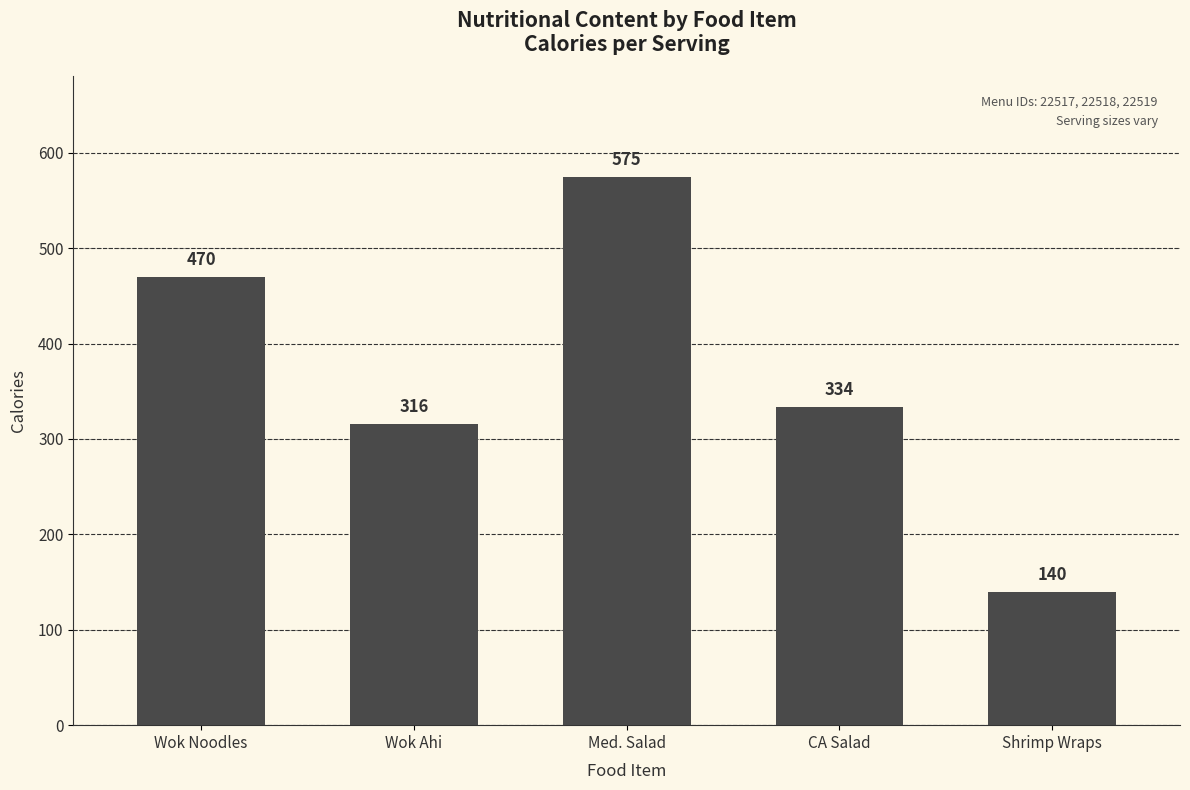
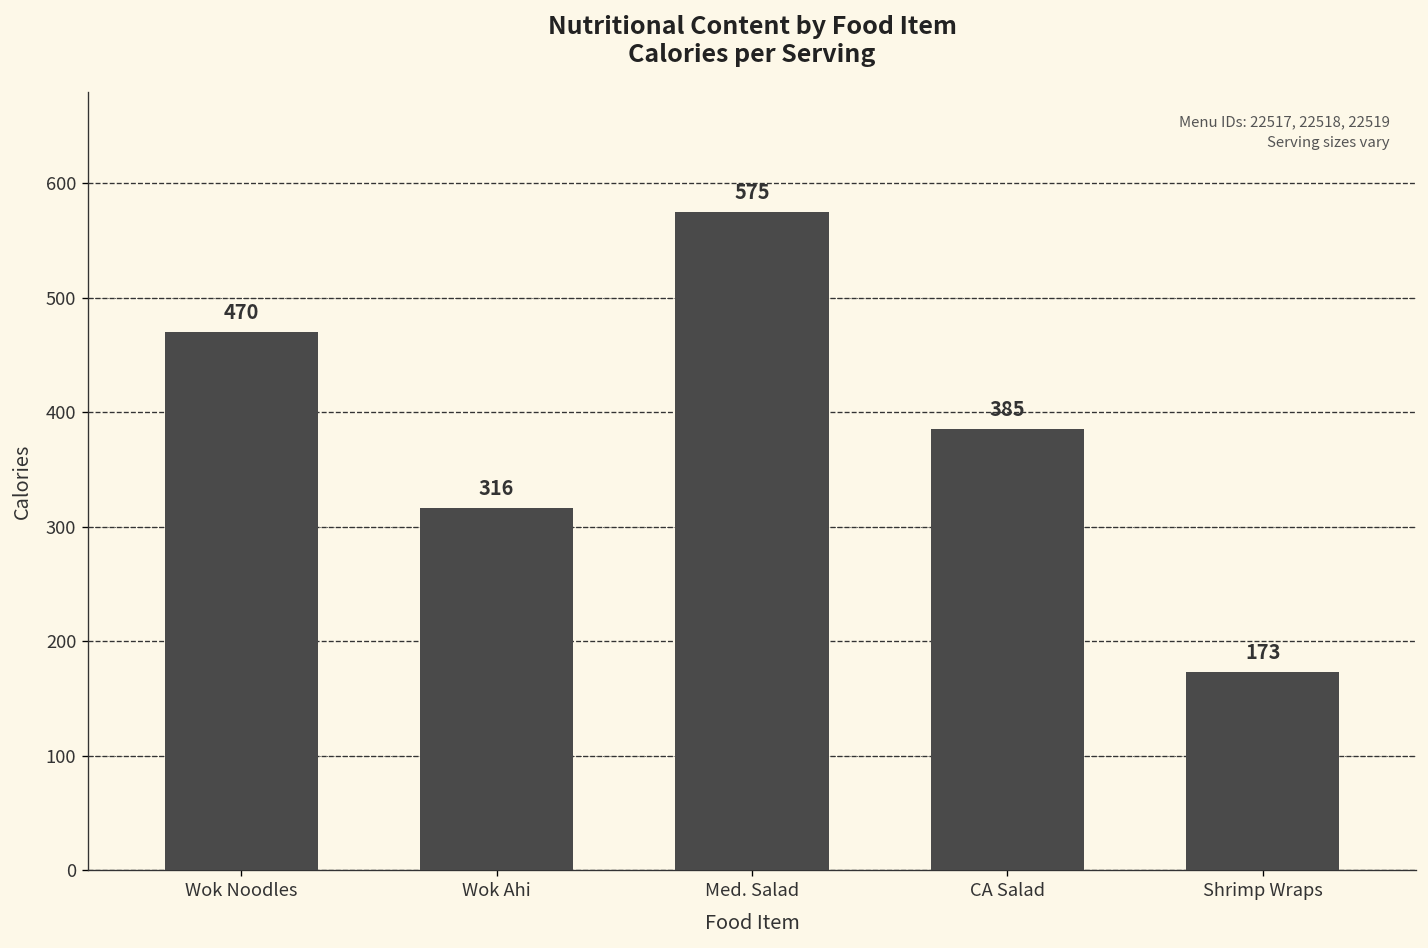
  {
    "Wok Noodles": 470,
    "Wok Ahi": 316,
    "Med. Salad": 575,
-   "CA Salad": 334,
-   "Shrimp Wraps": 140
+   "CA Salad": 385,
+   "Shrimp Wraps": 173
  }
